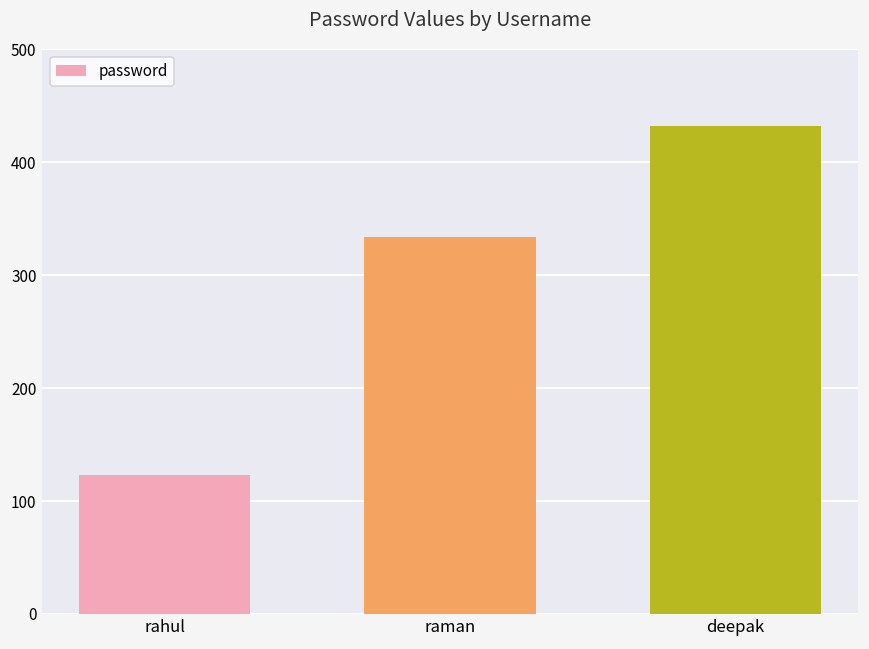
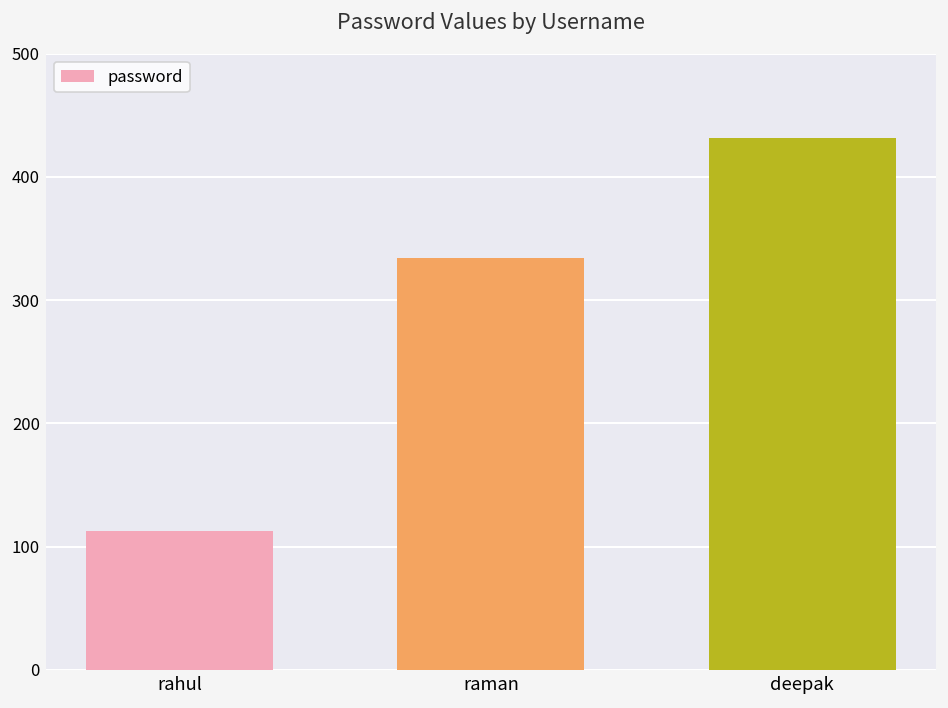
  {
-   "rahul": 123,
+   "rahul": 113,
    "raman": 334,
    "deepak": 432
  }
